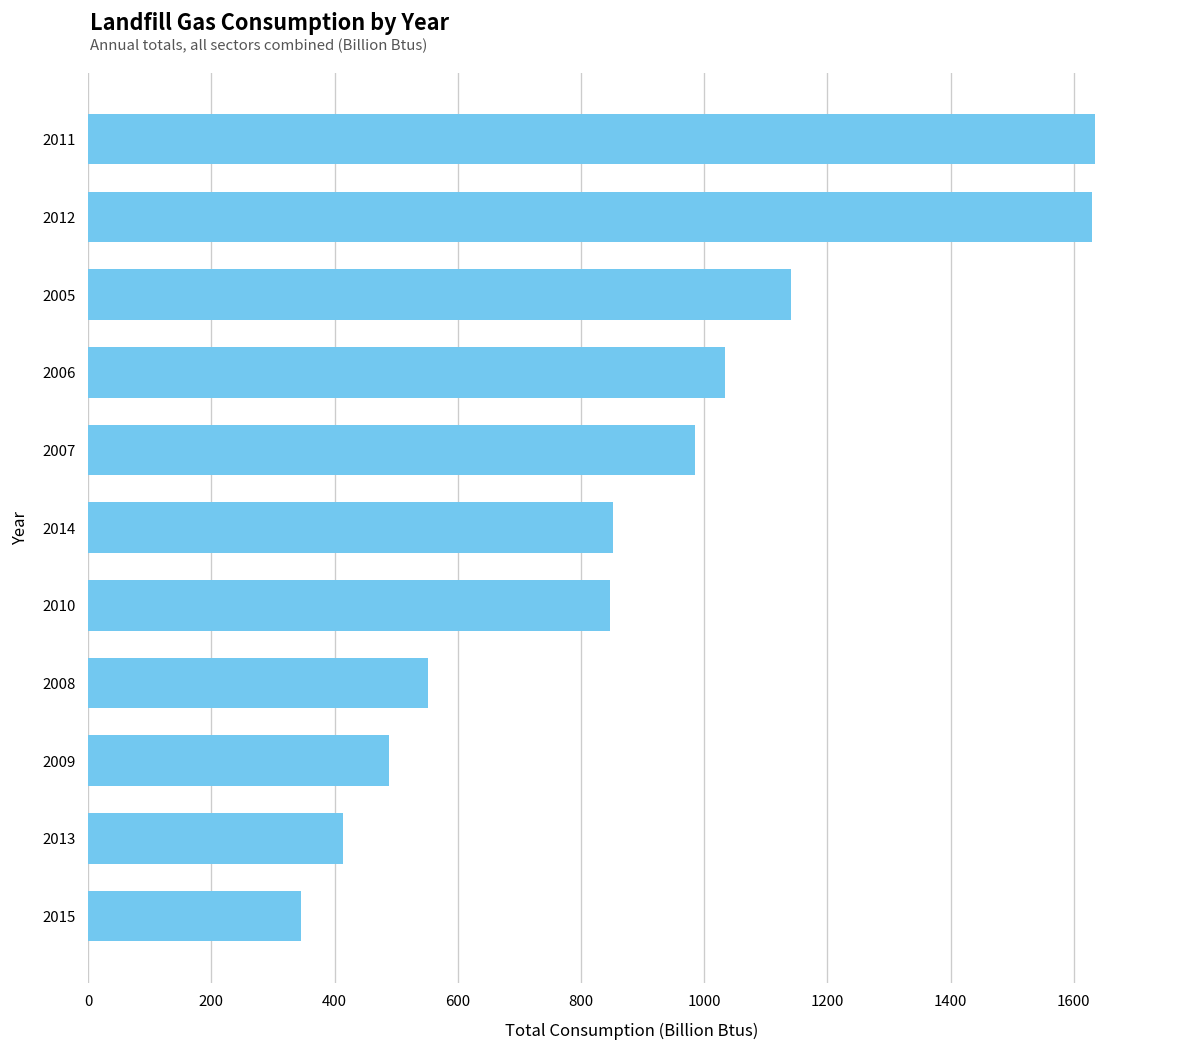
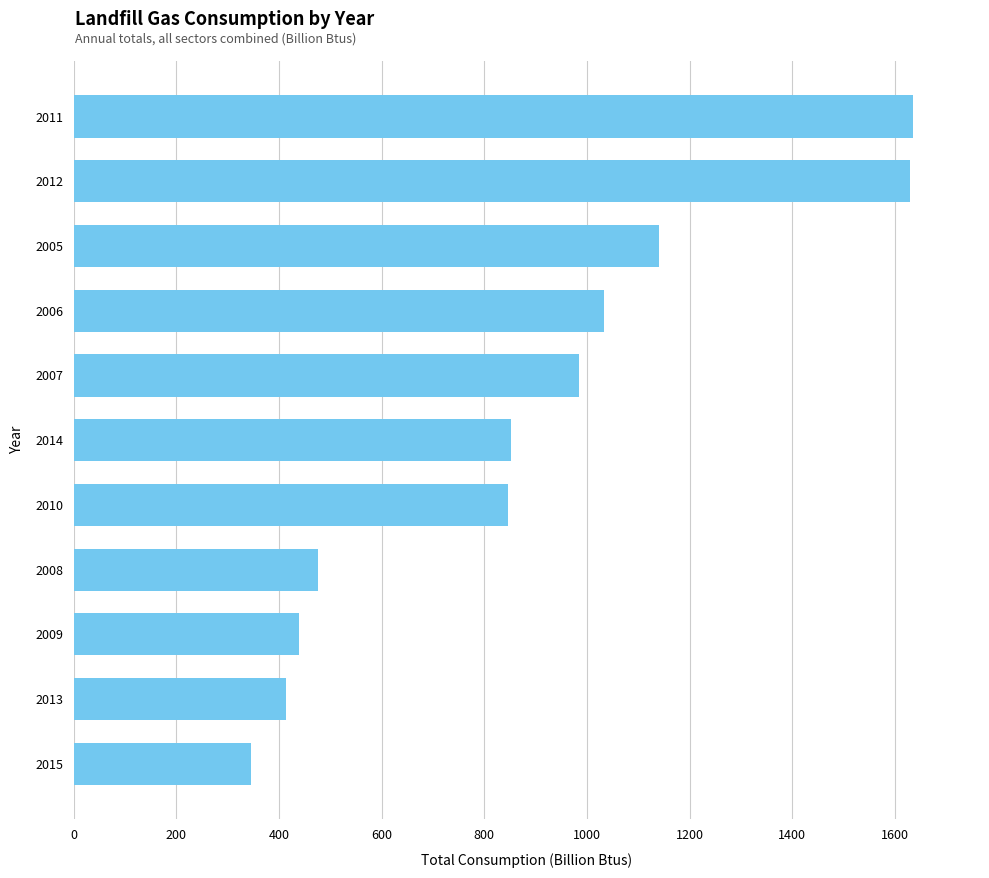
  {
    "2011": 1640,
    "2012": 1630,
    "2005": 1140,
    "2006": 1030,
    "2007": 990,
    "2014": 850,
    "2010": 850,
-   "2008": 550,
-   "2009": 490,
+   "2008": 480,
+   "2009": 440,
    "2013": 410,
    "2015": 350
  }
